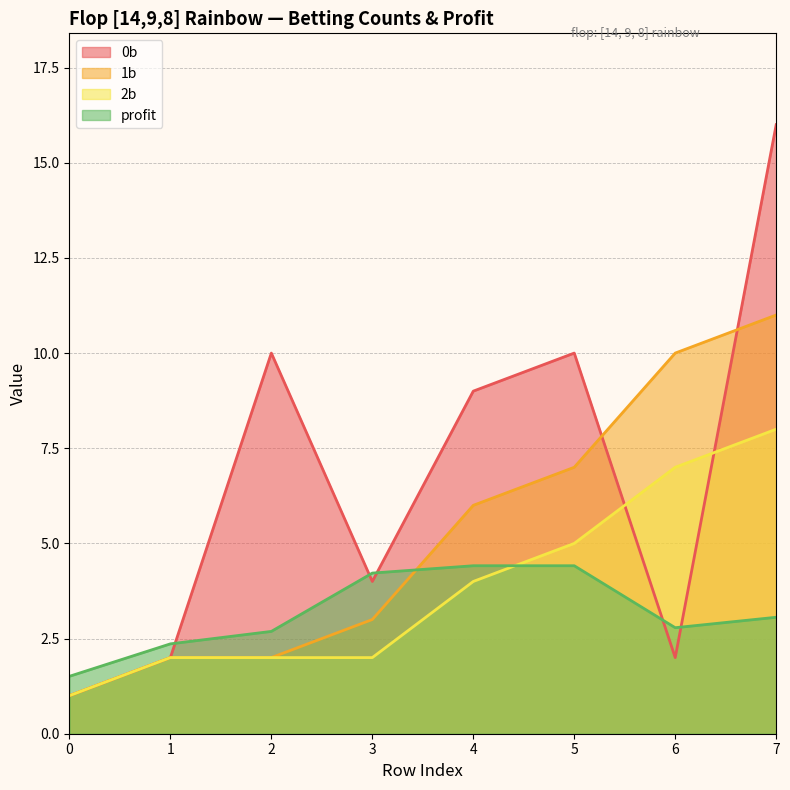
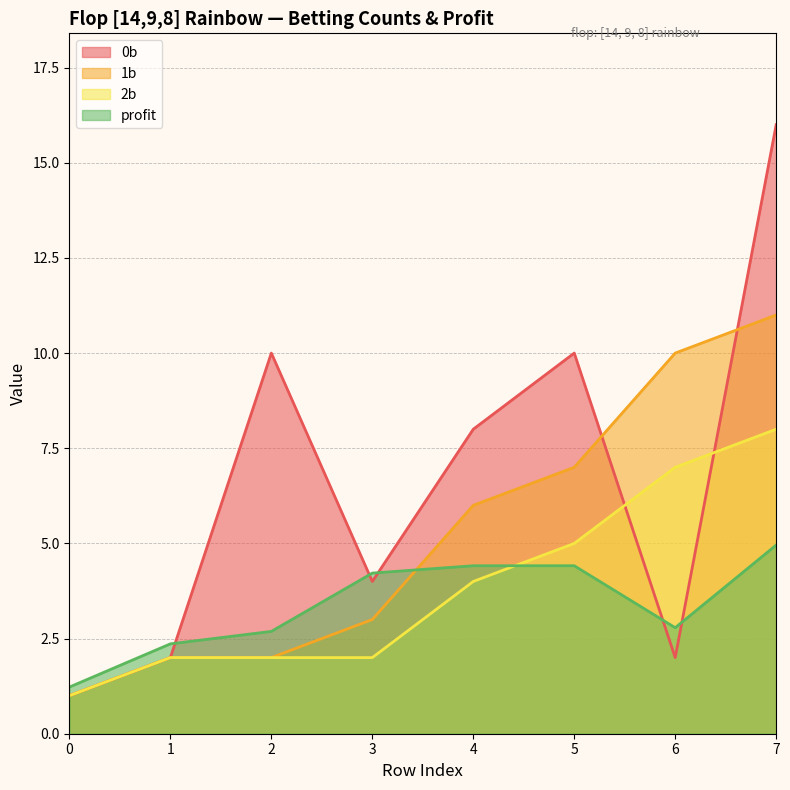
  {
    "0b": {
      "2": 10,
      "3": 4,
-     "4": 9,
+     "4": 8,
      "5": 10,
      "6": 2,
      "7": 16
    },
    "profit": {
-     "0": 1.5,
+     "0": 1.2,
      "1": 2.4,
      "2": 2.7,
      "3": 4.2,
      "4": 4.4,
      "5": 4.4,
      "6": 2.8,
-     "7": 3.1
+     "7": 5.0
    }
  }
